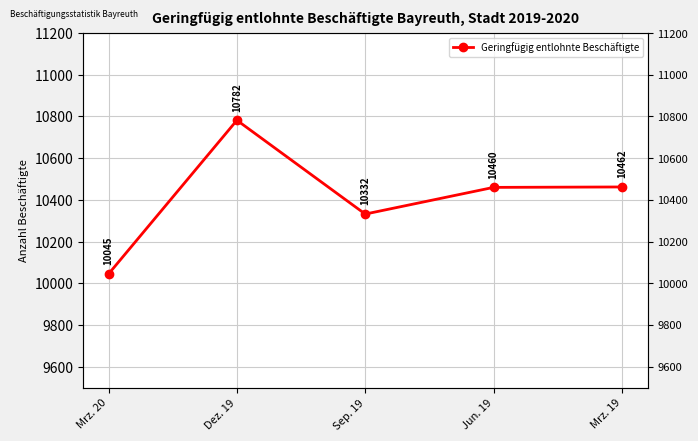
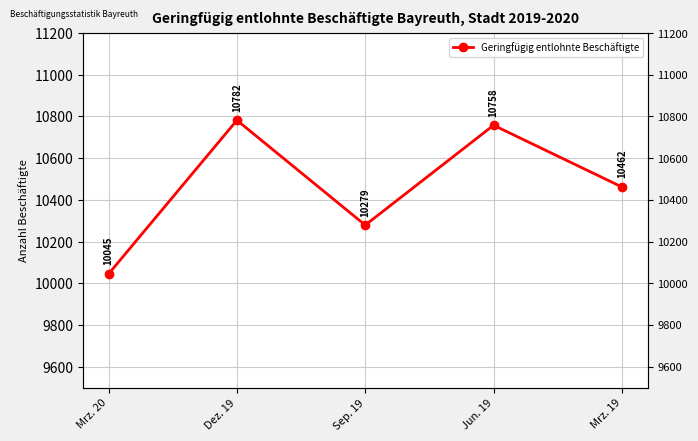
  {
    "Mrz. 20": 10045,
    "Dez. 19": 10782,
-   "Sep. 19": 10332,
-   "Jun. 19": 10460,
+   "Sep. 19": 10279,
+   "Jun. 19": 10758,
    "Mrz. 19": 10462
  }
